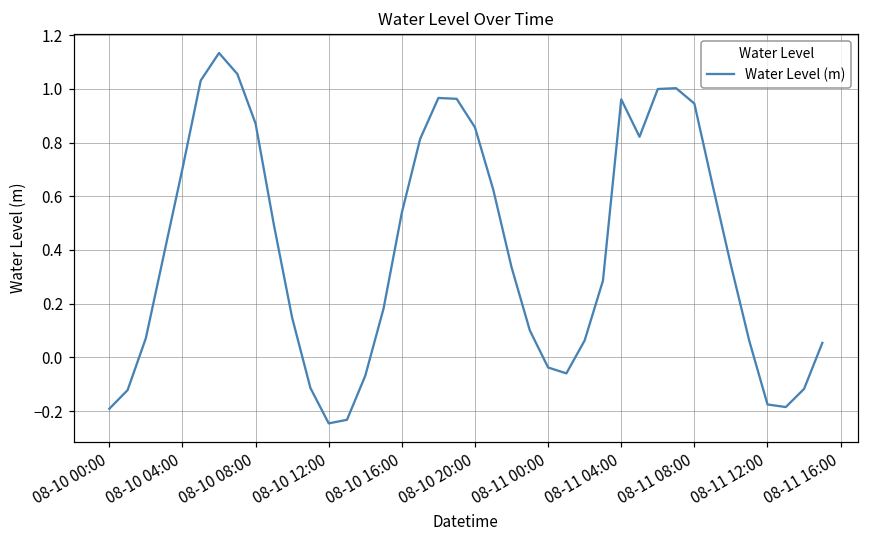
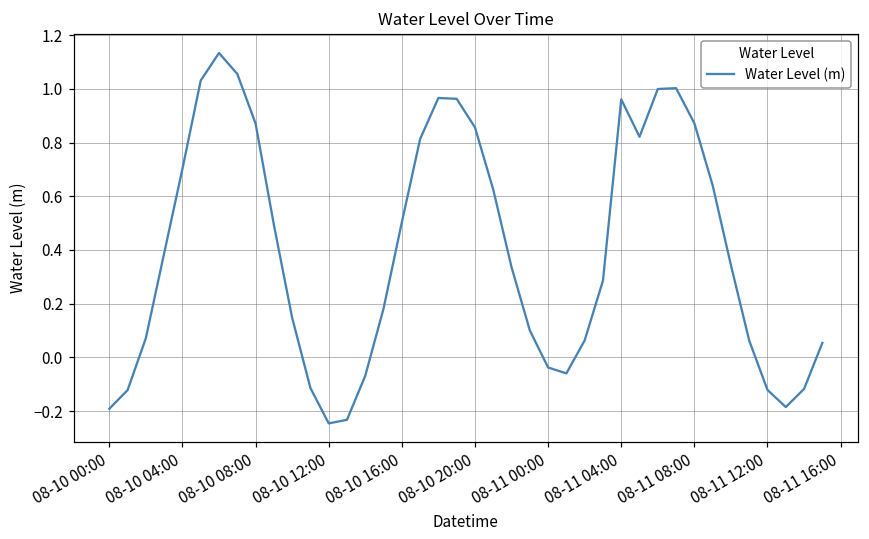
  {
    "08-10 00:00": -0.19,
    "08-10 04:00": 0.70,
    "08-10 08:00": 0.87,
    "08-10 12:00": -0.25,
-   "08-10 16:00": 0.54,
+   "08-10 16:00": 0.50,
    "08-10 20:00": 0.86,
    "08-11 00:00": -0.04,
    "08-11 04:00": 0.96,
-   "08-11 08:00": 0.95,
-   "08-11 12:00": -0.18
+   "08-11 08:00": 0.87,
+   "08-11 12:00": -0.12
  }
